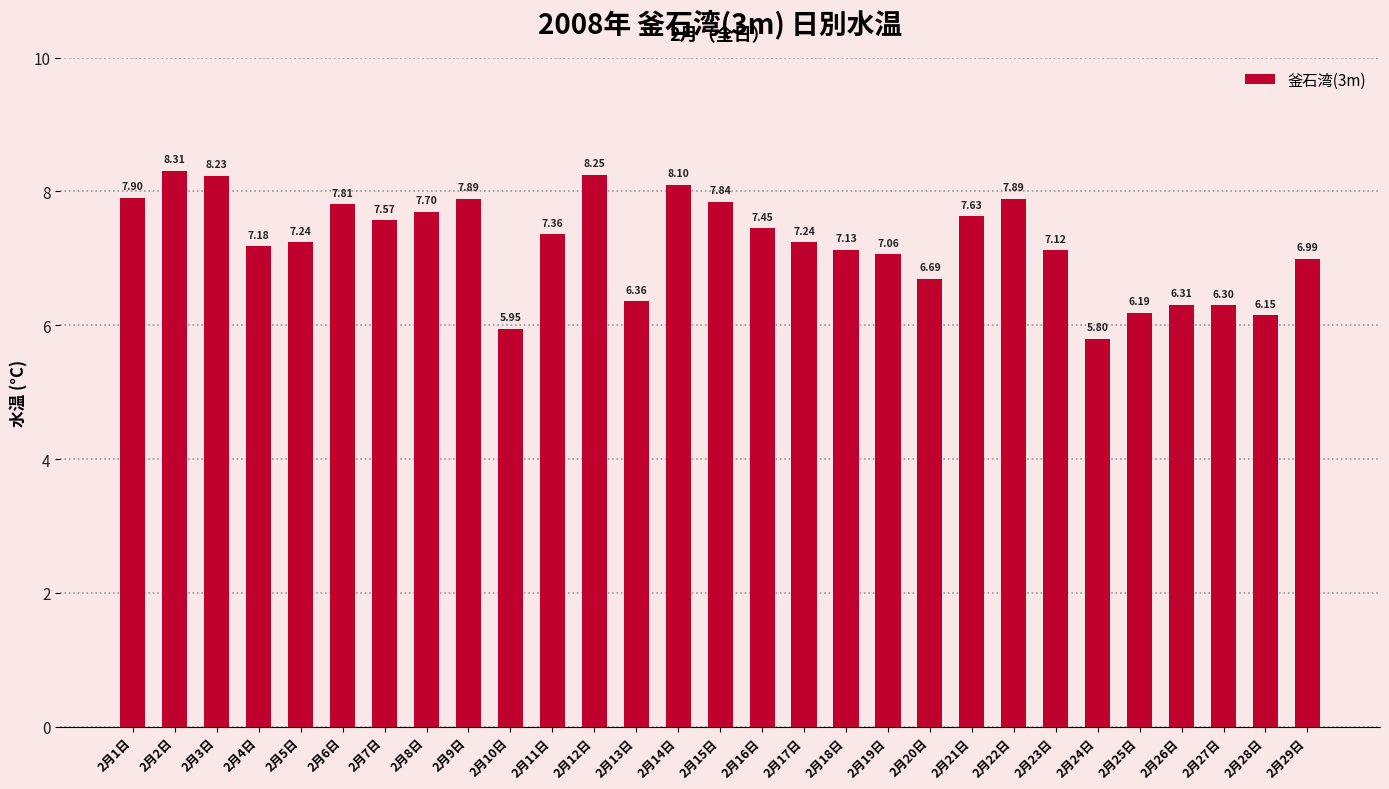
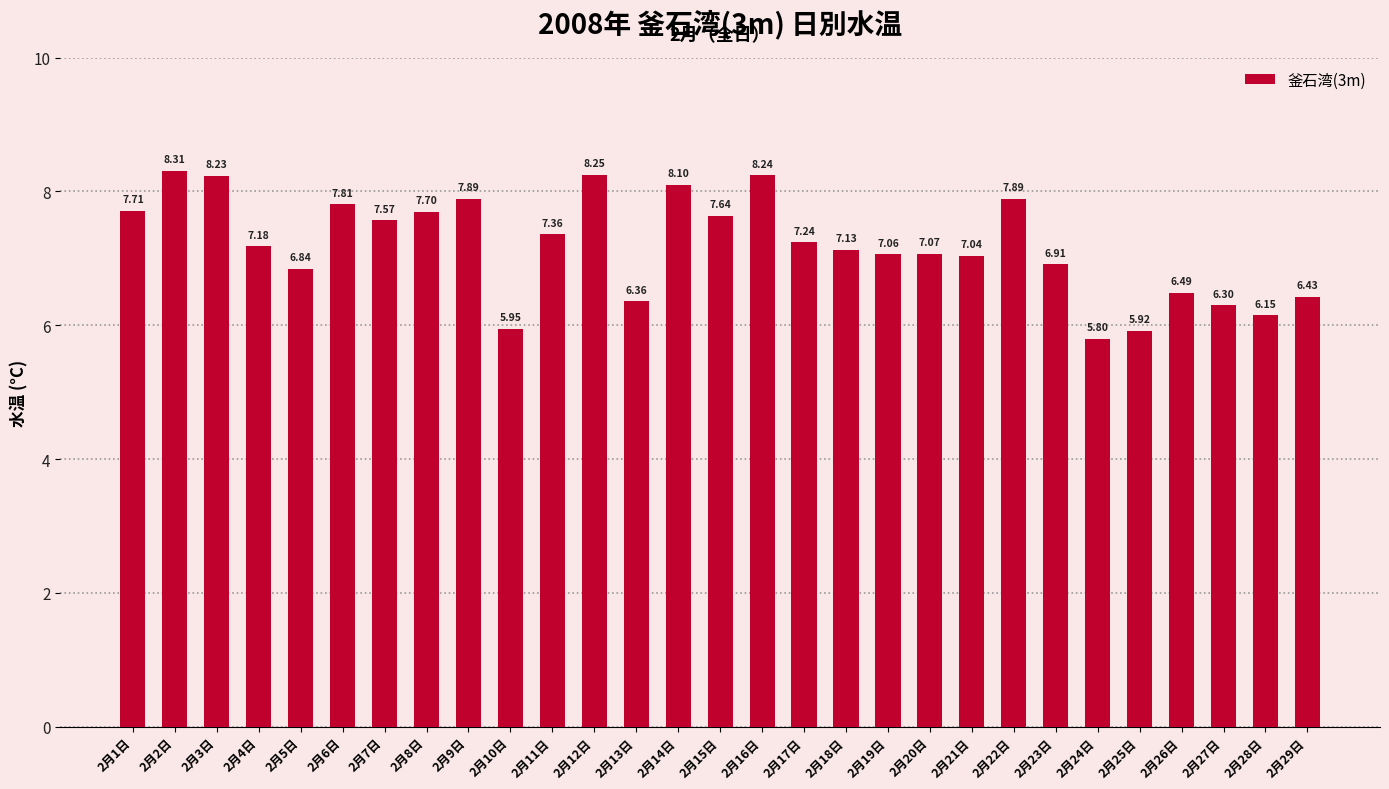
  {
-   "2月1日": 7.90,
+   "2月1日": 7.71,
    "2月2日": 8.31,
    "2月3日": 8.23,
    "2月4日": 7.18,
-   "2月5日": 7.24,
+   "2月5日": 6.84,
    "2月6日": 7.81,
    "2月7日": 7.57,
    "2月8日": 7.70,
    "2月9日": 7.89,
    "2月10日": 5.95,
    "2月11日": 7.36,
    "2月12日": 8.25,
    "2月13日": 6.36,
    "2月14日": 8.10,
-   "2月15日": 7.84,
-   "2月16日": 7.45,
+   "2月15日": 7.64,
+   "2月16日": 8.24,
    "2月17日": 7.24,
    "2月18日": 7.13,
    "2月19日": 7.06,
-   "2月20日": 6.69,
-   "2月21日": 7.63,
+   "2月20日": 7.07,
+   "2月21日": 7.04,
    "2月22日": 7.89,
-   "2月23日": 7.12,
+   "2月23日": 6.91,
    "2月24日": 5.80,
-   "2月25日": 6.19,
-   "2月26日": 6.31,
+   "2月25日": 5.92,
+   "2月26日": 6.49,
    "2月27日": 6.30,
    "2月28日": 6.15,
-   "2月29日": 6.99
+   "2月29日": 6.43
  }
